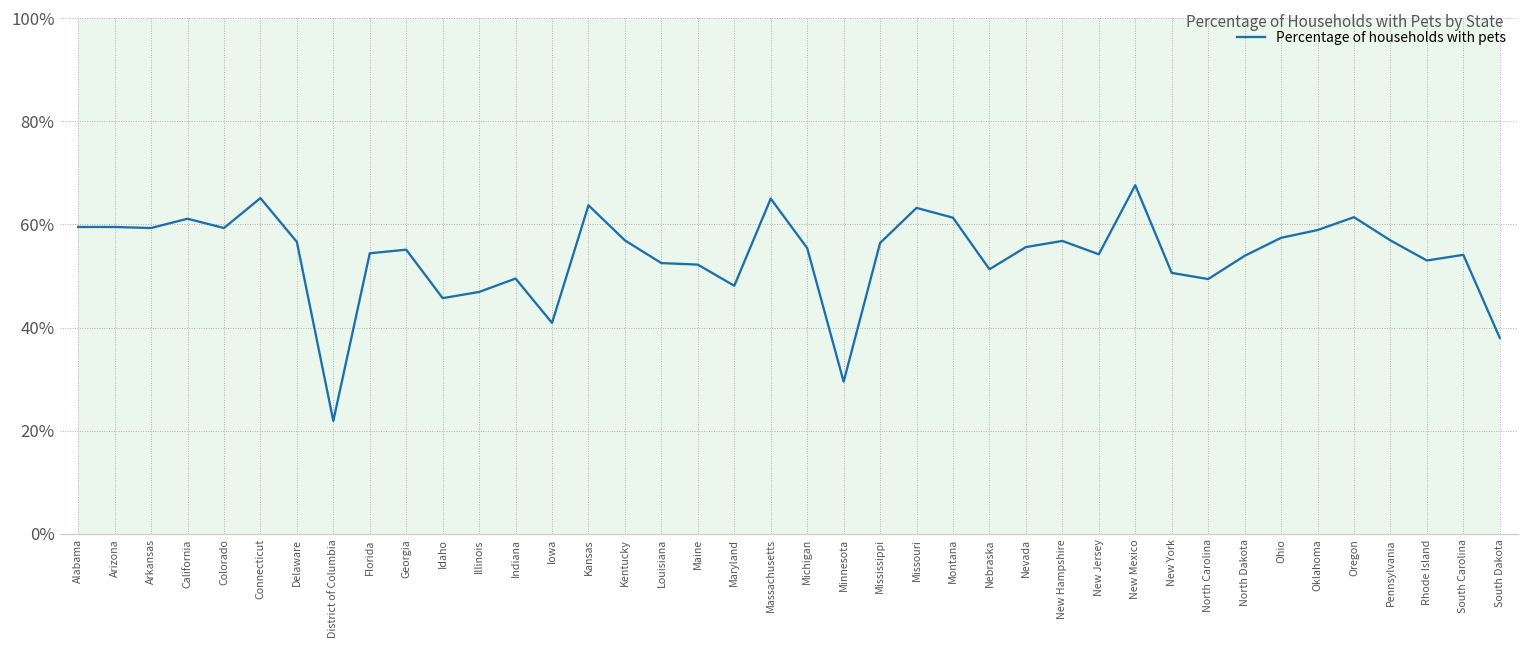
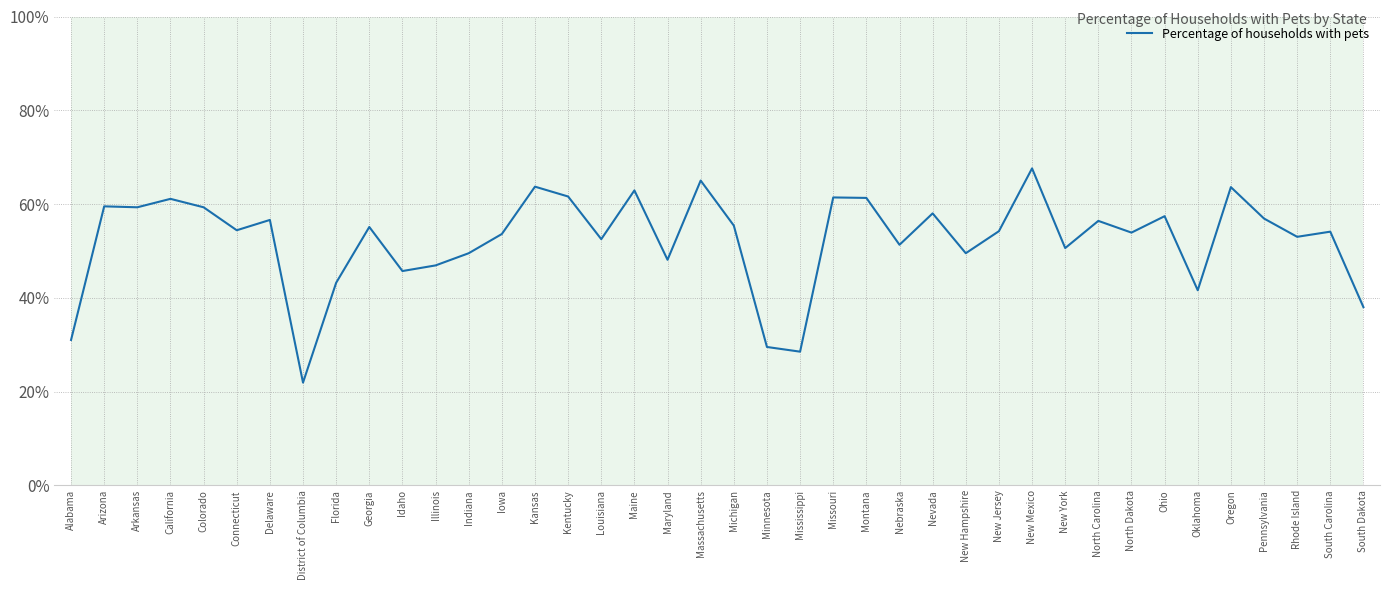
  {
-   "Alabama": "60%",
+   "Alabama": "31%",
    "Arizona": "60%",
    "Arkansas": "59%",
    "California": "61%",
    "Colorado": "59%",
-   "Connecticut": "65%",
+   "Connecticut": "54%",
    "Delaware": "57%",
    "District of Columbia": "22%",
-   "Florida": "54%",
+   "Florida": "43%",
    "Georgia": "55%",
    "Idaho": "46%",
    "Illinois": "47%",
    "Indiana": "50%",
-   "Iowa": "41%",
+   "Iowa": "54%",
    "Kansas": "64%",
-   "Kentucky": "57%",
+   "Kentucky": "62%",
    "Louisiana": "53%",
-   "Maine": "52%",
+   "Maine": "63%",
    "Maryland": "48%",
    "Massachusetts": "65%",
    "Michigan": "55%",
    "Minnesota": "30%",
-   "Mississippi": "56%",
-   "Missouri": "63%",
+   "Mississippi": "29%",
+   "Missouri": "61%",
    "Montana": "61%",
    "Nebraska": "51%",
-   "Nevada": "56%",
-   "New Hampshire": "57%",
+   "Nevada": "58%",
+   "New Hampshire": "50%",
    "New Jersey": "54%",
    "New Mexico": "68%",
    "New York": "51%",
-   "North Carolina": "49%",
+   "North Carolina": "56%",
    "North Dakota": "54%",
    "Ohio": "57%",
-   "Oklahoma": "59%",
-   "Oregon": "61%",
+   "Oklahoma": "42%",
+   "Oregon": "64%",
    "Pennsylvania": "57%",
    "Rhode Island": "53%",
    "South Carolina": "54%",
    "South Dakota": "38%"
  }
